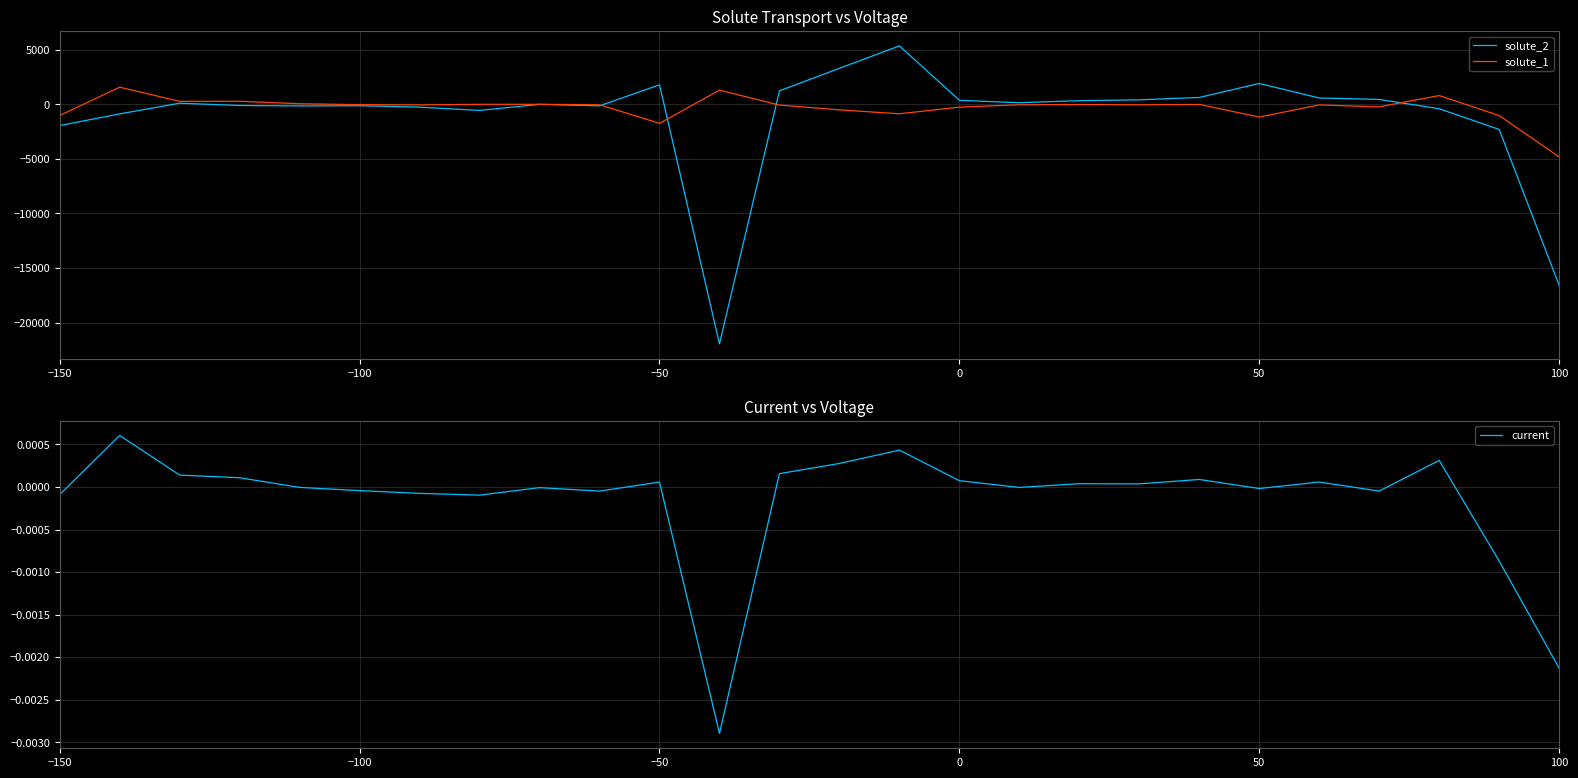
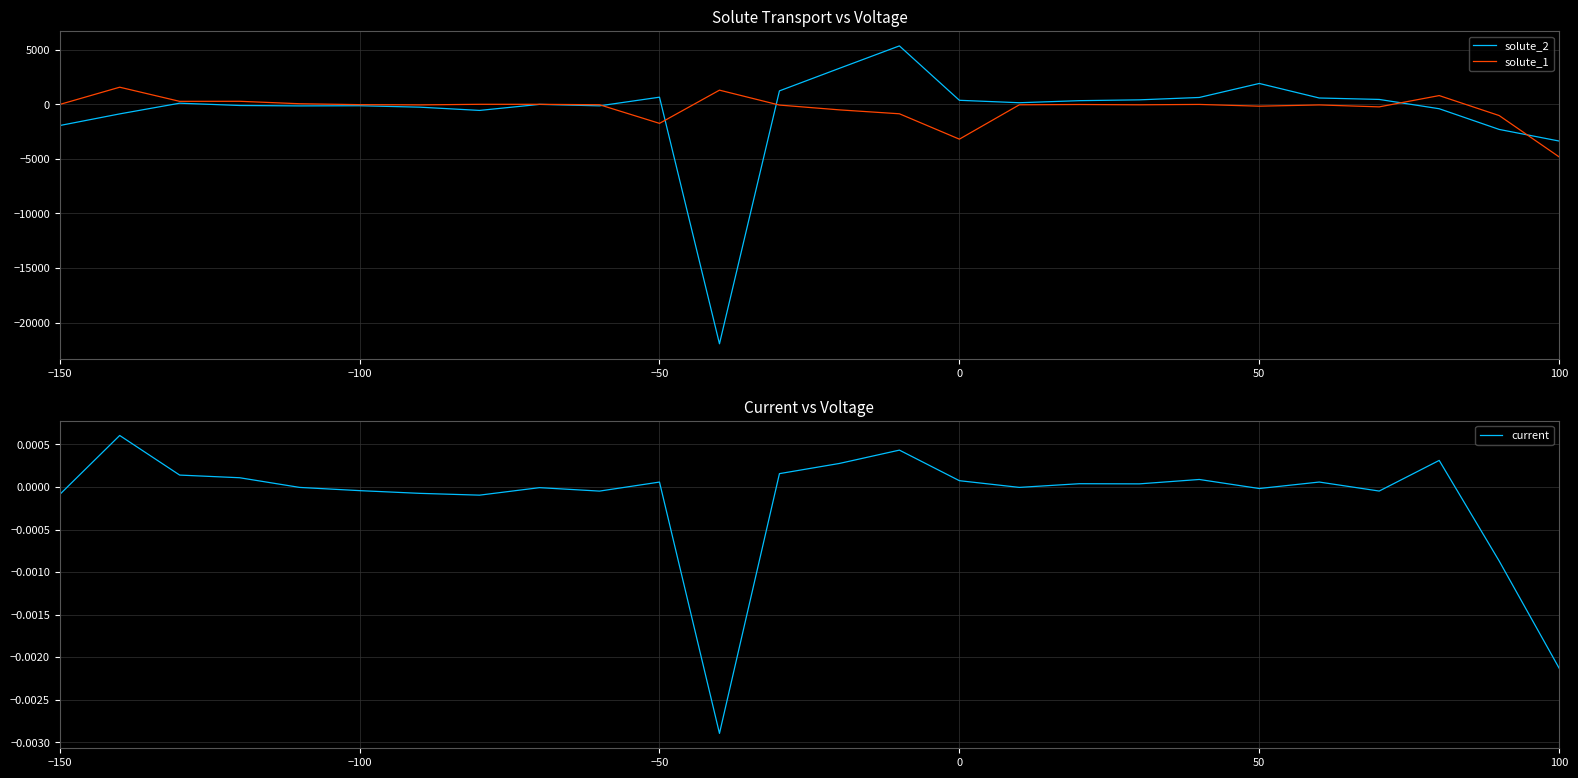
  {
    "Solute Transport vs Voltage": {
      "solute_2": {
        "−150": -2000,
-       "−50": 1800,
+       "−50": 600,
        "0": 400,
        "50": 1900,
-       "100": -16600
+       "100": -3400
      },
      "solute_1": {
-       "−150": -1000,
+       "−150": 0,
        "−50": -1800,
-       "0": -300,
-       "50": -1200,
+       "0": -3200,
+       "50": -200,
        "100": -4800
      }
    },
    "Current vs Voltage": {
      "−150": -0.0001,
      "−100": 0.0000,
      "−50": 0.0001,
      "0": 0.0001,
      "50": 0.0000,
      "100": -0.0021
    }
  }
